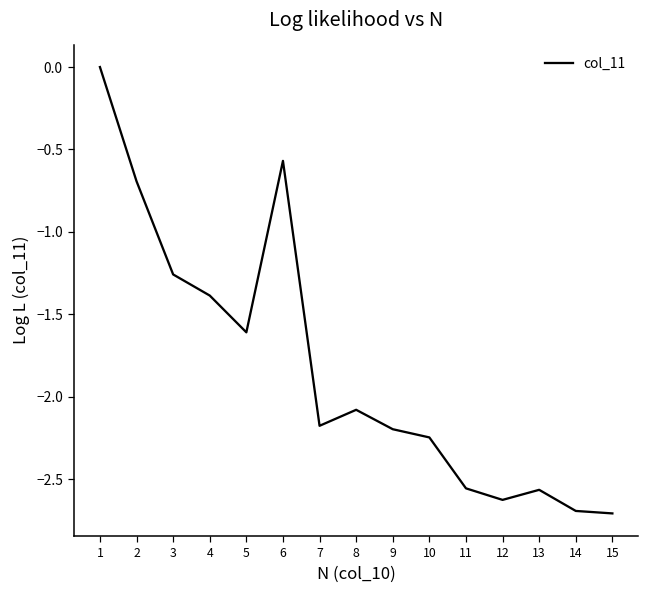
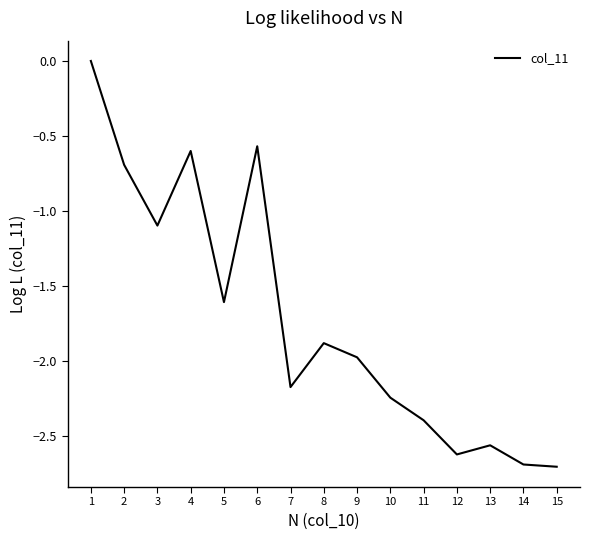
  {
    "1": 0.00,
    "2": -0.69,
-   "3": -1.26,
-   "4": -1.39,
+   "3": -1.10,
+   "4": -0.60,
    "5": -1.61,
    "6": -0.57,
    "7": -2.18,
-   "8": -2.08,
-   "9": -2.20,
+   "8": -1.88,
+   "9": -1.98,
    "10": -2.25,
-   "11": -2.56,
+   "11": -2.40,
    "12": -2.63,
    "13": -2.56,
    "14": -2.69,
    "15": -2.71
  }
